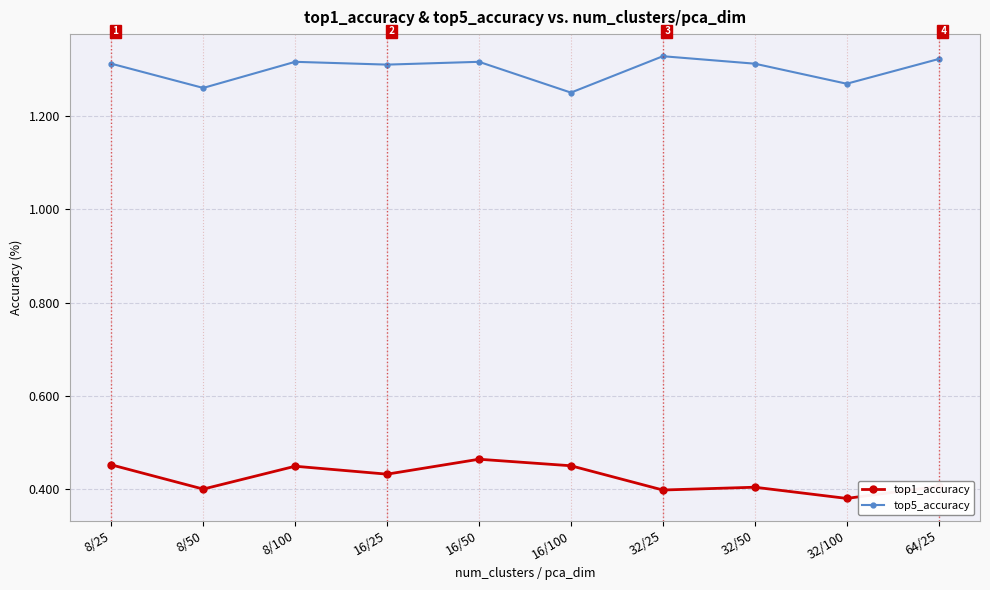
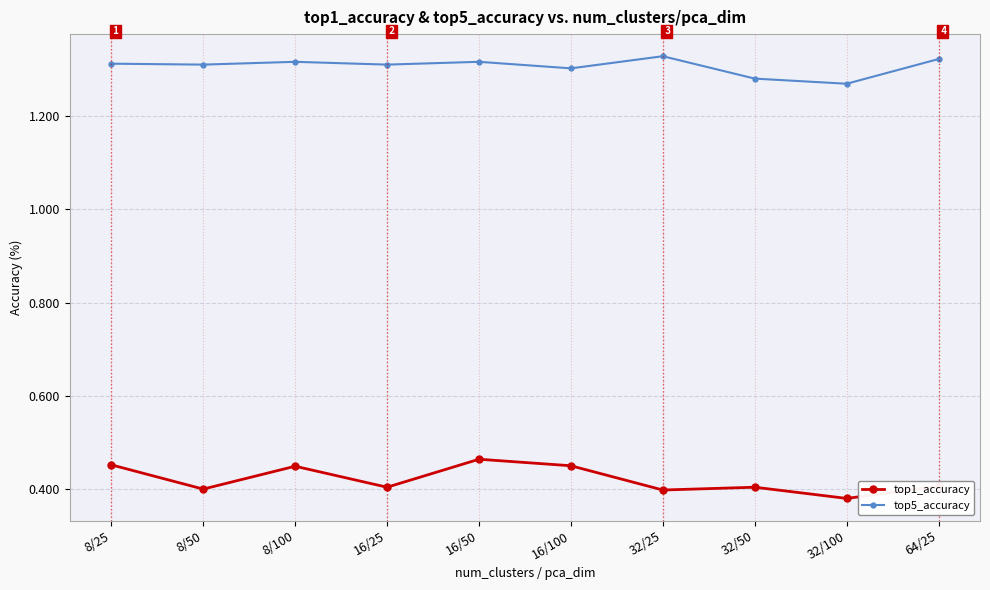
  {
    "top1_accuracy": {
      "8/25": 0.45,
      "8/50": 0.40,
      "8/100": 0.45,
-     "16/25": 0.43,
+     "16/25": 0.40,
      "16/50": 0.46,
      "16/100": 0.45,
      "32/25": 0.40,
      "32/50": 0.40,
      "32/100": 0.38
    },
    "top5_accuracy": {
-     "8/50": 1.26,
+     "8/50": 1.31,
      "8/100": 1.32,
      "16/25": 1.31,
      "16/50": 1.32,
-     "16/100": 1.25,
-     "32/50": 1.31,
+     "16/100": 1.30,
+     "32/50": 1.28,
      "32/100": 1.27
    }
  }
